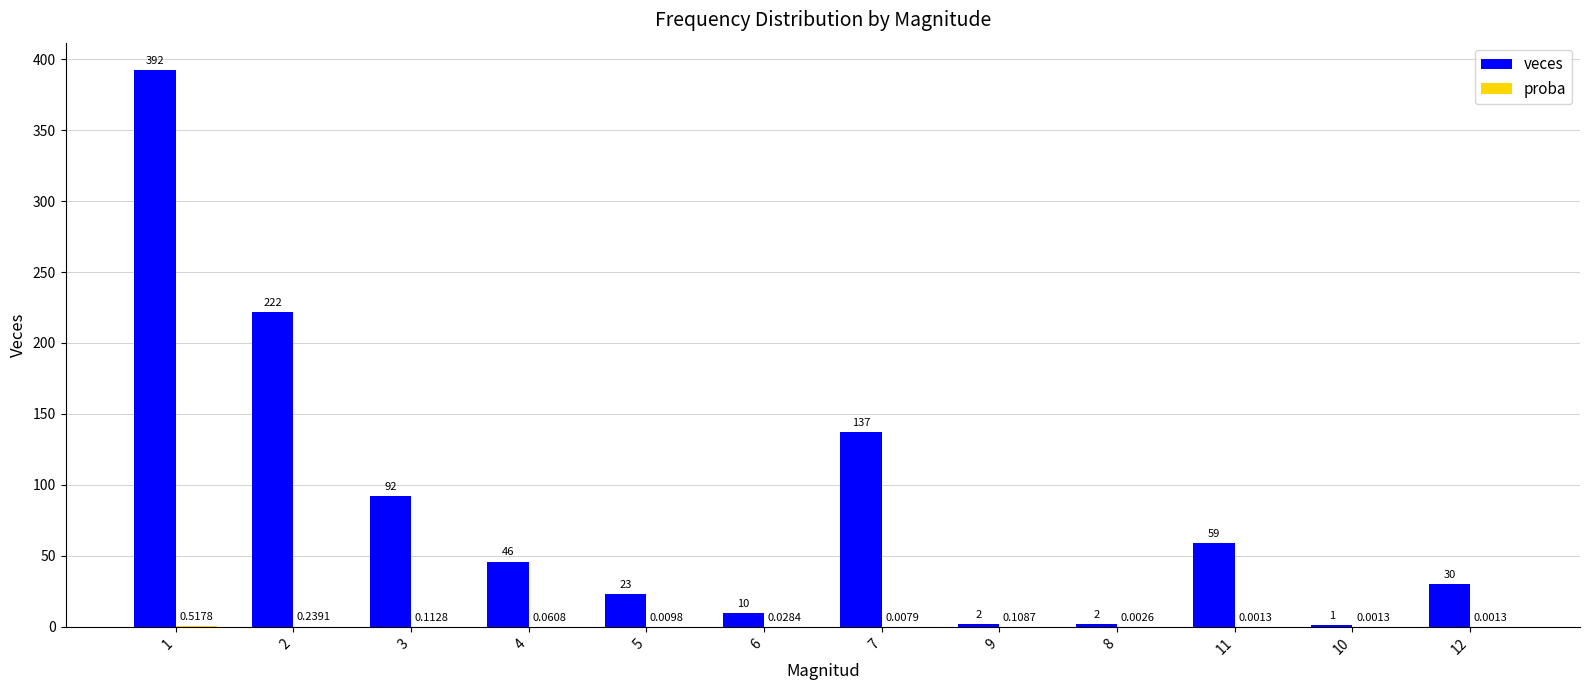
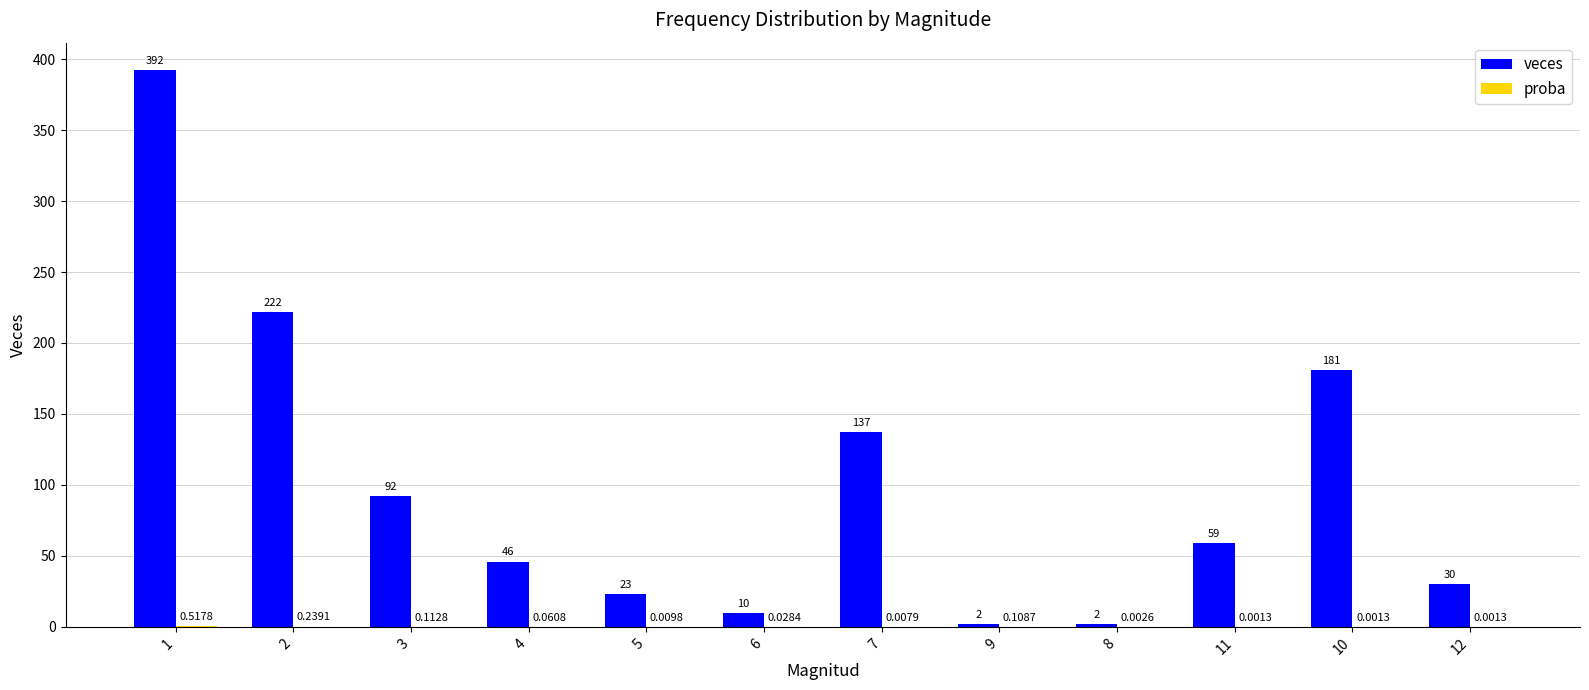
  {
    "veces": {
      "1": 392,
      "2": 222,
      "3": 92,
      "4": 46,
      "5": 23,
      "6": 10,
      "7": 137,
      "9": 2,
      "8": 2,
      "11": 59,
-     "10": 1,
+     "10": 181,
      "12": 30
    },
    "proba": {
      "1": 0.5178,
      "2": 0.2391,
      "3": 0.1128,
      "4": 0.0608,
      "5": 0.0098,
      "6": 0.0284,
      "7": 0.0079,
      "9": 0.1087,
      "8": 0.0026,
      "11": 0.0013,
      "10": 0.0013,
      "12": 0.0013
    }
  }
